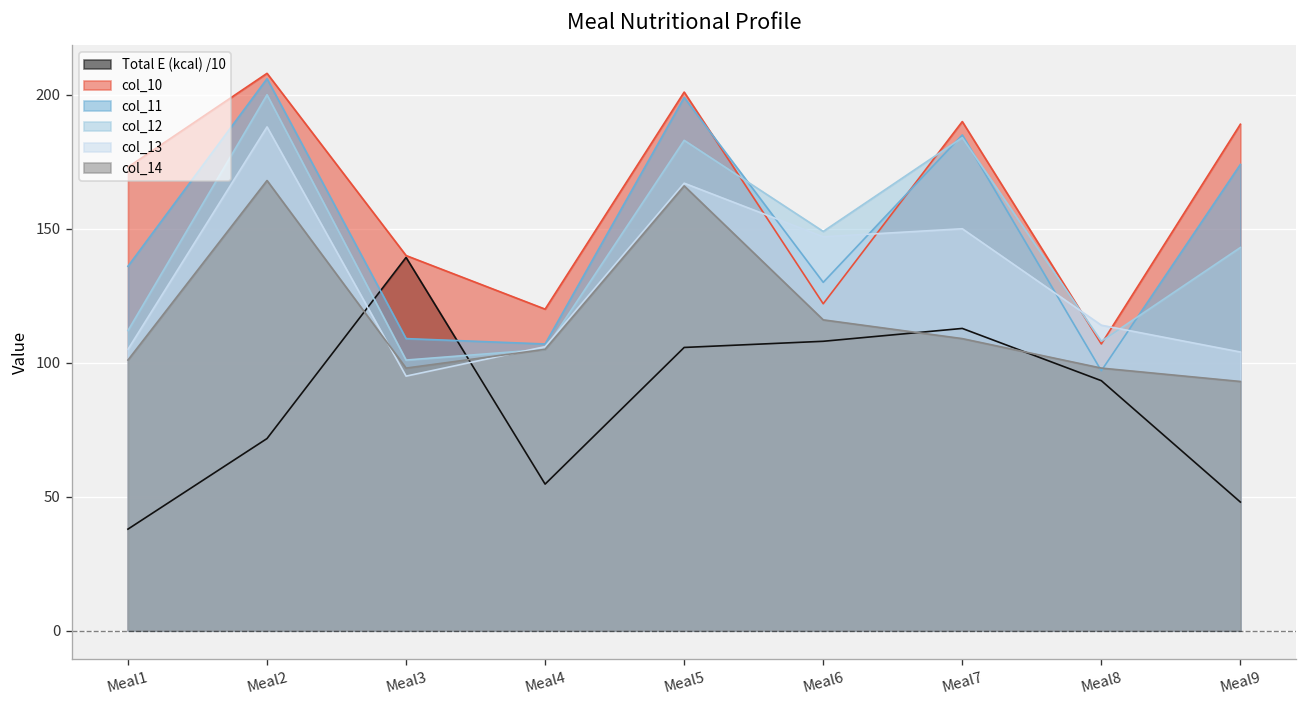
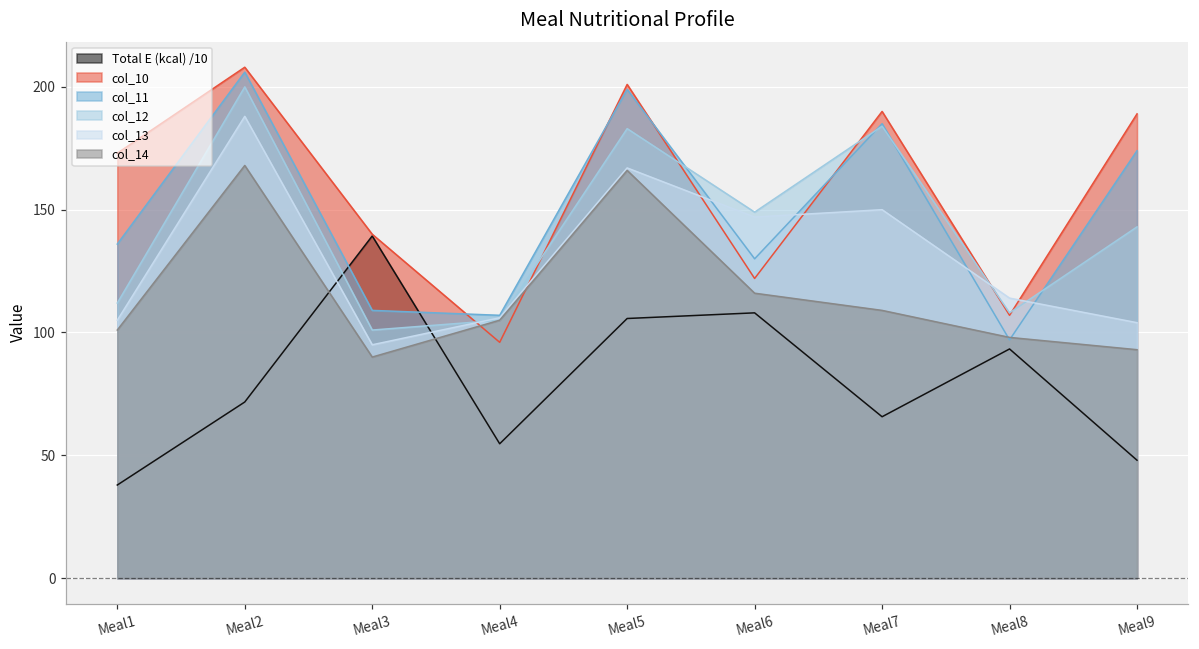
  {
    "Total E (kcal) /10": {
      "Meal1": 38,
      "Meal2": 72,
      "Meal4": 55,
      "Meal5": 106,
      "Meal6": 108,
-     "Meal7": 113,
+     "Meal7": 66,
      "Meal8": 93,
      "Meal9": 48
    },
    "col_10": {
      "Meal2": 208,
-     "Meal4": 120,
+     "Meal4": 96,
      "Meal5": 201,
      "Meal6": 122,
      "Meal7": 190,
      "Meal9": 189
    },
    "col_14": {
      "Meal1": 101,
      "Meal2": 168,
-     "Meal3": 98,
+     "Meal3": 90,
      "Meal6": 116,
      "Meal7": 109,
      "Meal9": 93
    }
  }
